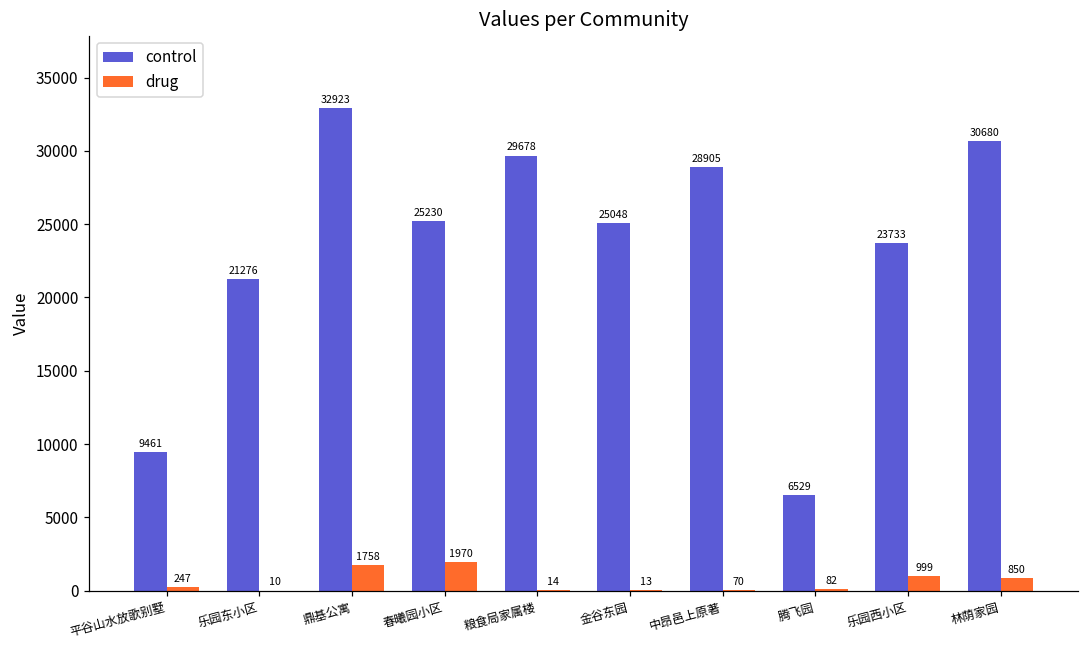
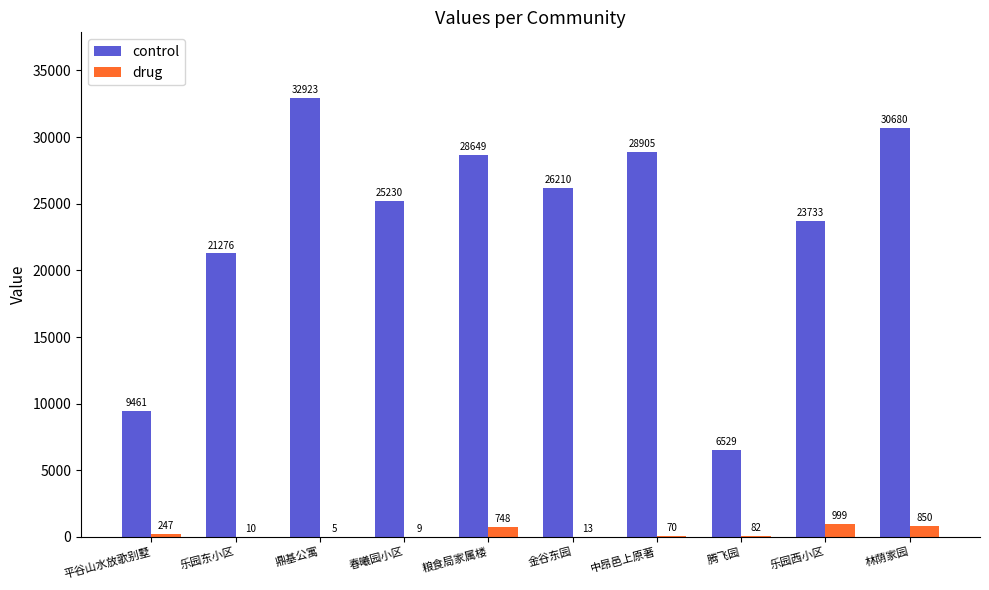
  {
    "control": {
      "平谷山水放歌别墅": 9461,
      "乐园东小区": 21276,
      "鼎基公寓": 32923,
      "春曦园小区": 25230,
-     "粮食局家属楼": 29678,
-     "金谷东园": 25048,
+     "粮食局家属楼": 28649,
+     "金谷东园": 26210,
      "中昂邑上原著": 28905,
      "腾飞园": 6529,
      "乐园西小区": 23733,
      "林荫家园": 30680
    },
    "drug": {
      "平谷山水放歌别墅": 247,
      "乐园东小区": 10,
-     "鼎基公寓": 1758,
-     "春曦园小区": 1970,
-     "粮食局家属楼": 14,
+     "鼎基公寓": 5,
+     "春曦园小区": 9,
+     "粮食局家属楼": 748,
      "金谷东园": 13,
      "中昂邑上原著": 70,
      "腾飞园": 82,
      "乐园西小区": 999,
      "林荫家园": 850
    }
  }
